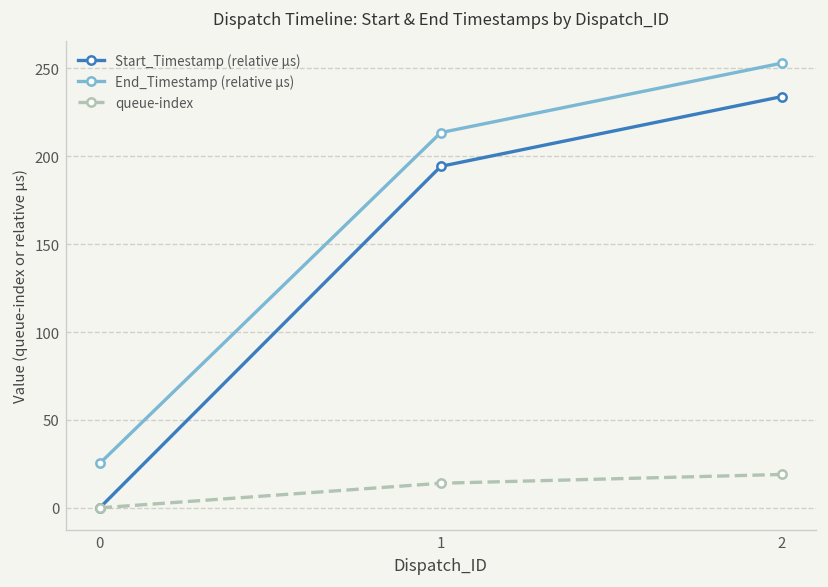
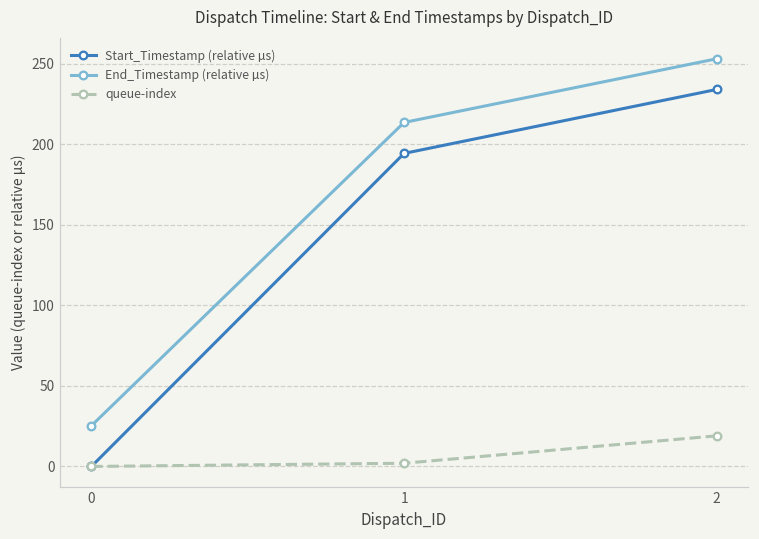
  {
    "Start_Timestamp (relative µs)": {
      "1": 194,
      "2": 234
    },
    "End_Timestamp (relative µs)": {
      "0": 25,
      "1": 213,
      "2": 253
    },
    "queue-index": {
-     "1": 14,
+     "1": 2,
      "2": 19
    }
  }
